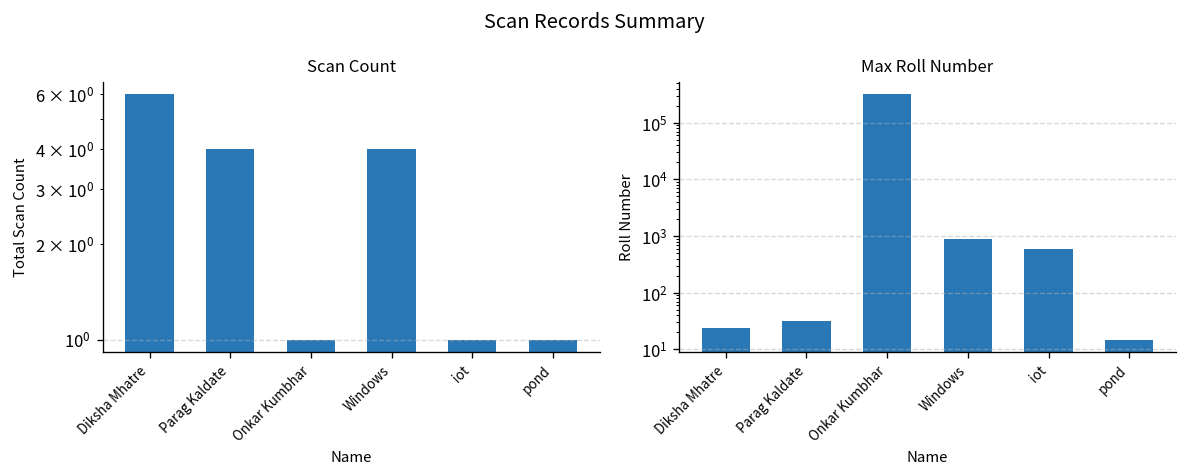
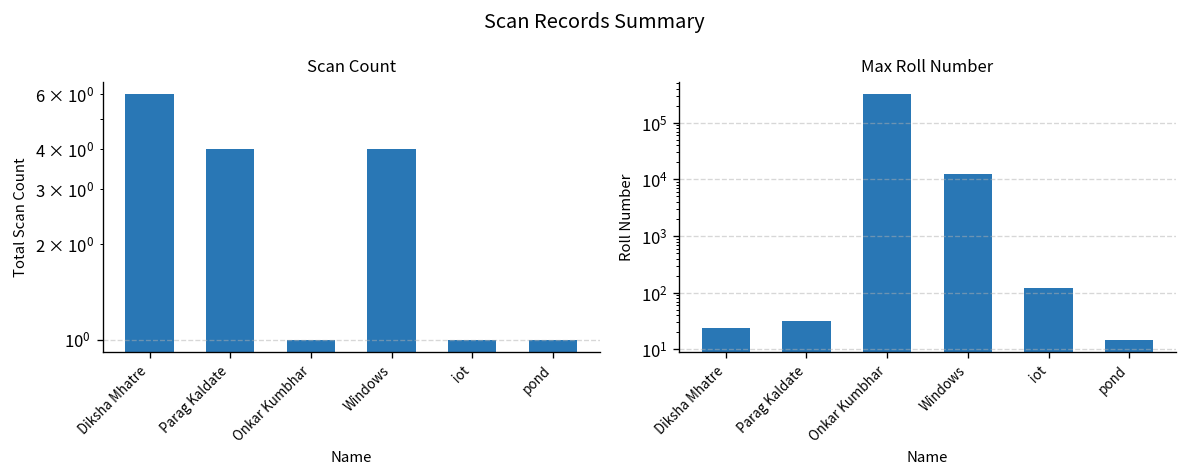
  {
    "Max Roll Number": {
      "Diksha Mhatre": 20,
      "Parag Kaldate": 30,
      "Onkar Kumbhar": 300000,
-     "Windows": 900,
-     "iot": 600,
+     "Windows": 12000,
+     "iot": 120,
      "pond": 15
    }
  }
